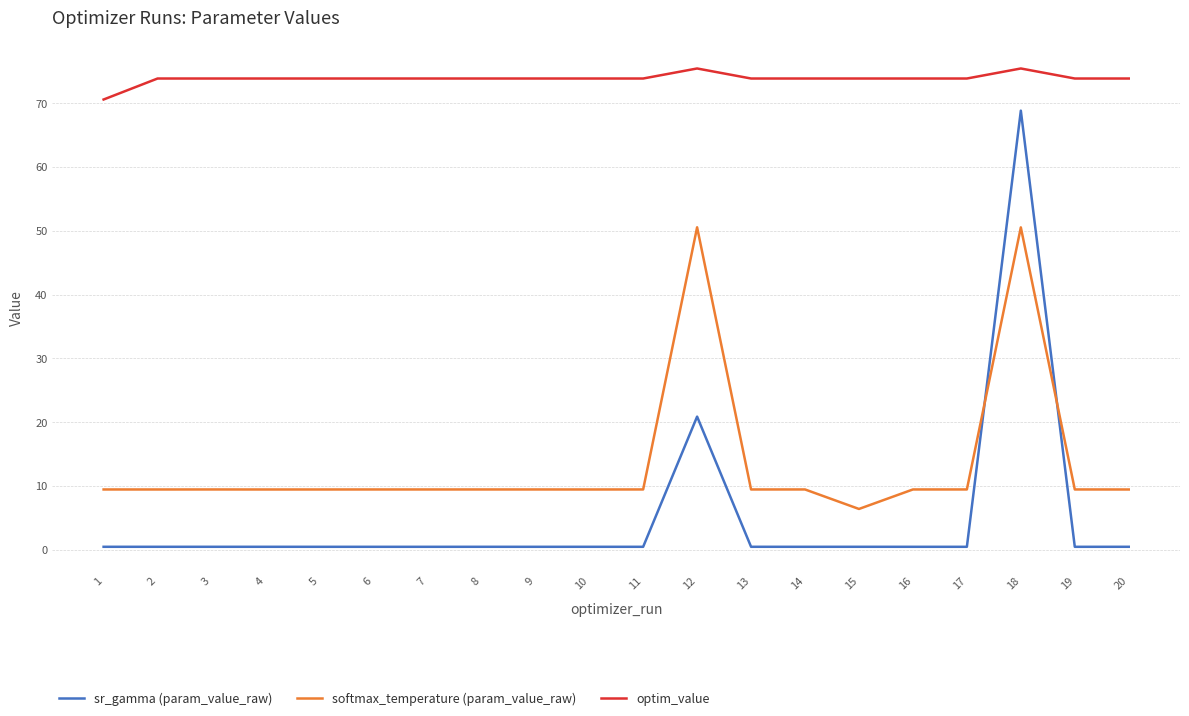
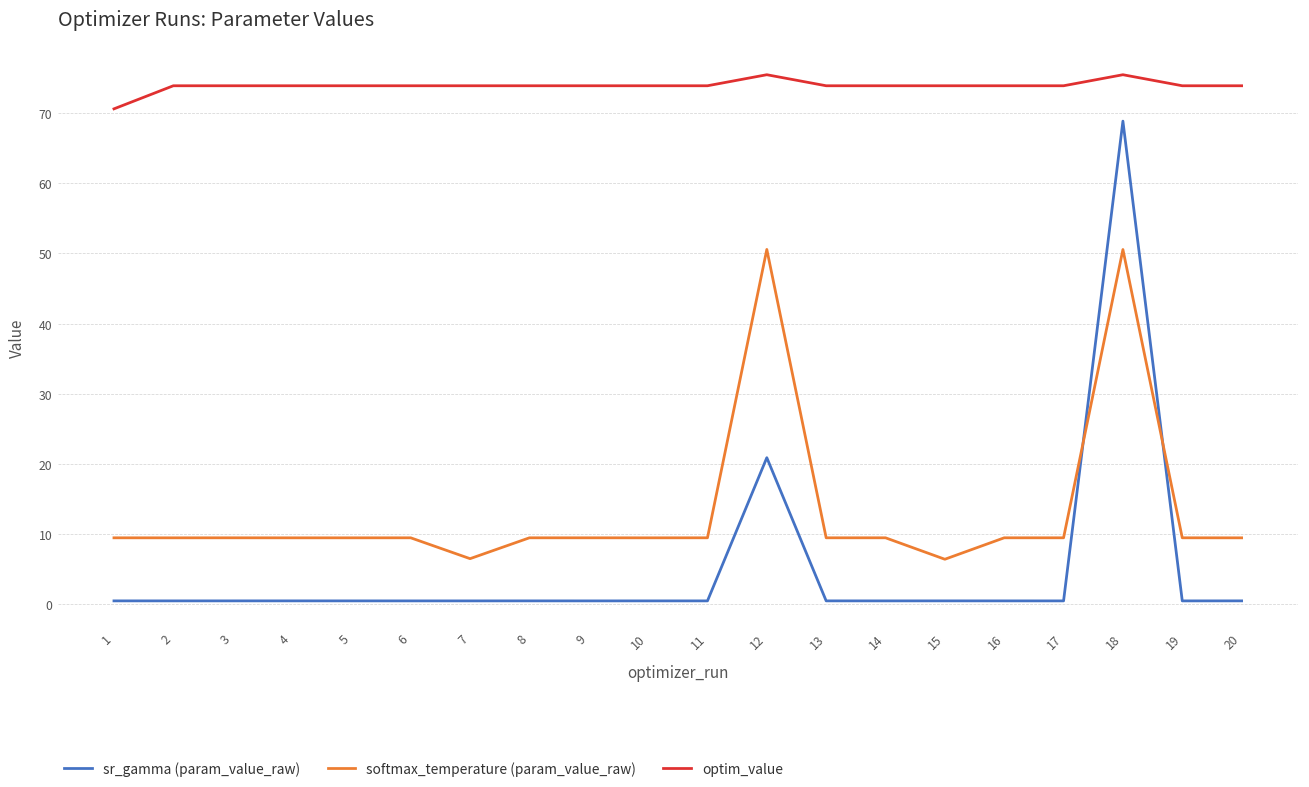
  {
    "sr_gamma (param_value_raw)": {
      "1": 0,
      "2": 0,
      "3": 0,
      "4": 0,
      "5": 0,
      "6": 0,
      "7": 0,
      "8": 0,
      "9": 0,
      "10": 0,
      "11": 0,
      "12": 21,
      "13": 0,
      "14": 0,
      "15": 0,
      "16": 0,
      "17": 0,
      "18": 69,
      "19": 0,
      "20": 0
    },
    "softmax_temperature (param_value_raw)": {
      "1": 9,
      "2": 9,
      "3": 9,
      "4": 9,
      "5": 9,
      "6": 9,
-     "7": 9,
+     "7": 6,
      "8": 9,
      "9": 9,
      "10": 9,
      "11": 9,
      "12": 51,
      "13": 9,
      "14": 9,
      "15": 6,
      "16": 9,
      "17": 9,
      "18": 51,
      "19": 9,
      "20": 9
    },
    "optim_value": {
      "1": 71,
      "2": 74,
      "3": 74,
      "4": 74,
      "5": 74,
      "6": 74,
      "7": 74,
      "8": 74,
      "9": 74,
      "10": 74,
      "11": 74,
      "12": 75,
      "13": 74,
      "14": 74,
      "15": 74,
      "16": 74,
      "17": 74,
      "18": 75,
      "19": 74,
      "20": 74
    }
  }
